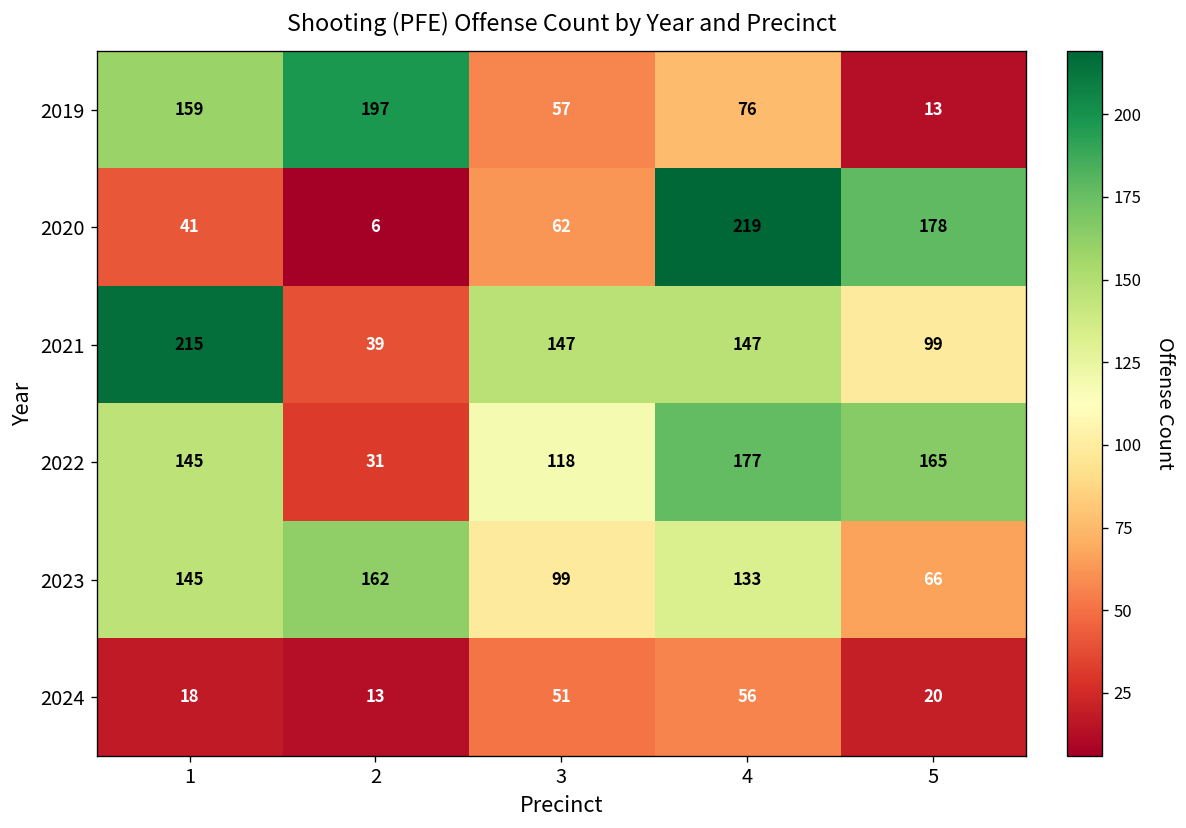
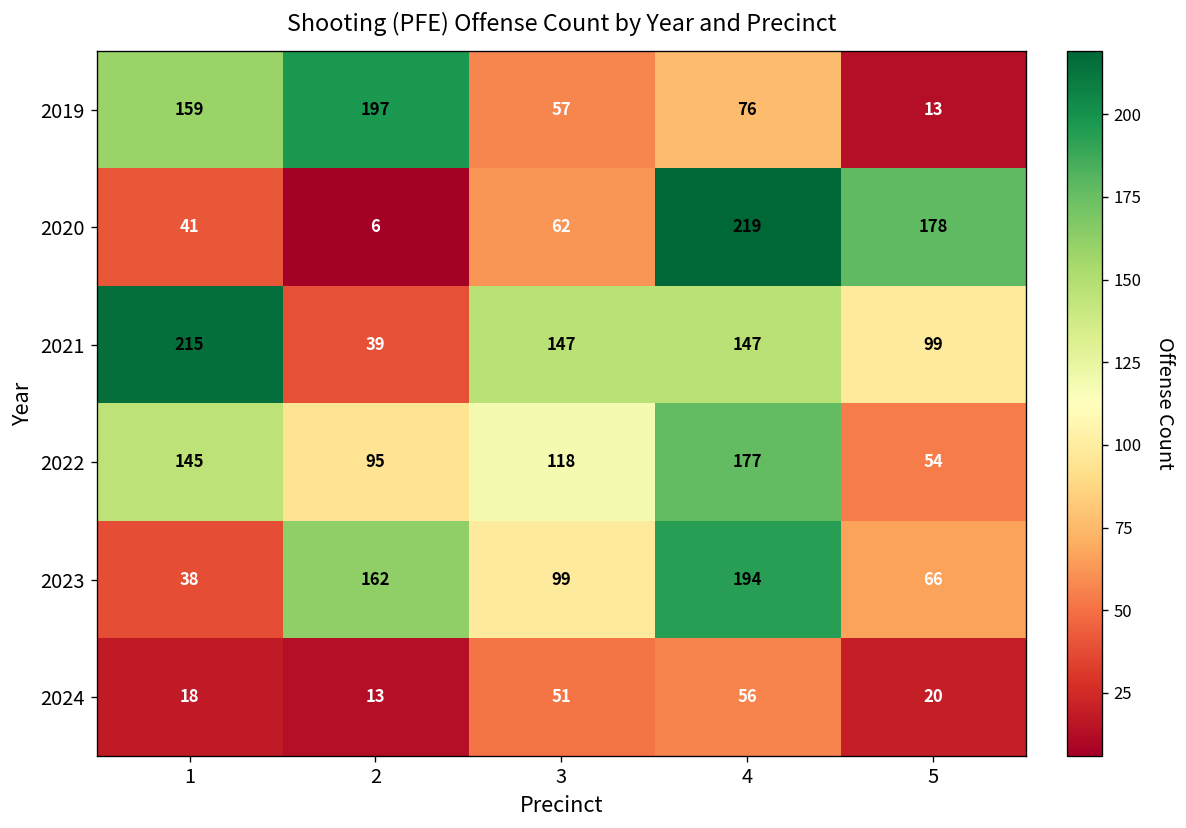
  {
    "2019": {
      "1": 159,
      "2": 197,
      "3": 57,
      "4": 76,
      "5": 13
    },
    "2020": {
      "1": 41,
      "2": 6,
      "3": 62,
      "4": 219,
      "5": 178
    },
    "2021": {
      "1": 215,
      "2": 39,
      "3": 147,
      "4": 147,
      "5": 99
    },
    "2022": {
      "1": 145,
-     "2": 31,
+     "2": 95,
      "3": 118,
      "4": 177,
-     "5": 165
+     "5": 54
    },
    "2023": {
-     "1": 145,
+     "1": 38,
      "2": 162,
      "3": 99,
-     "4": 133,
+     "4": 194,
      "5": 66
    },
    "2024": {
      "1": 18,
      "2": 13,
      "3": 51,
      "4": 56,
      "5": 20
    }
  }
